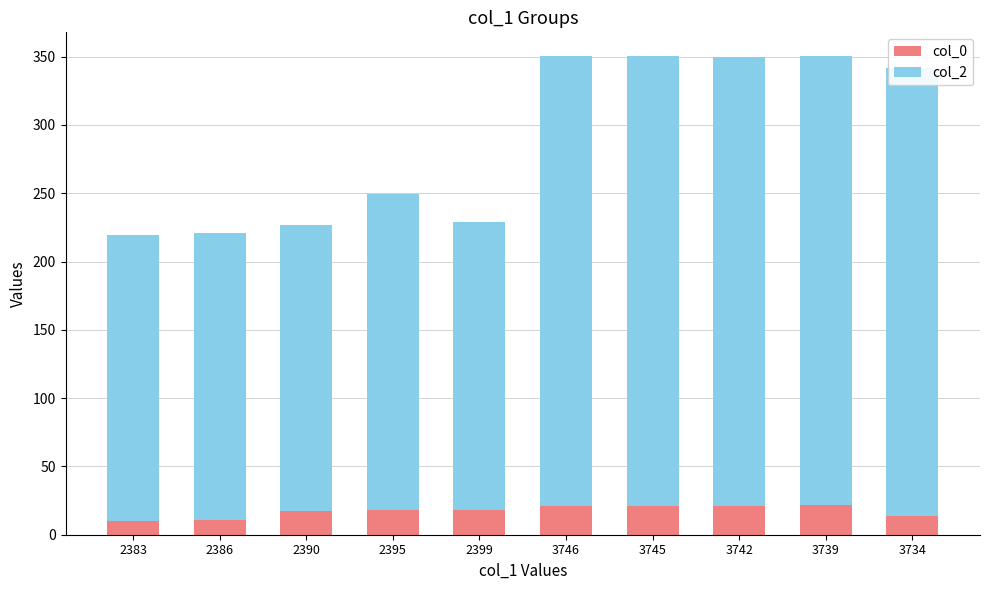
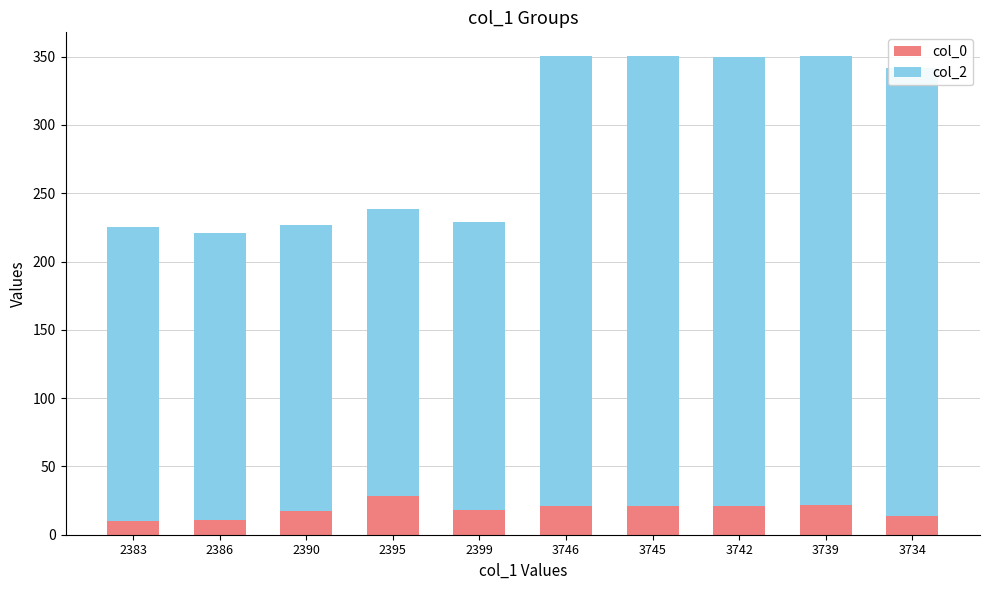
  {
    "col_0": {
      "2383": 10,
      "2386": 11,
      "2390": 17,
-     "2395": 18,
+     "2395": 28,
      "2399": 18,
      "3746": 21,
      "3745": 21,
      "3742": 21,
      "3739": 21,
      "3734": 13
    },
    "col_2": {
-     "2383": 209,
+     "2383": 216,
      "2386": 210,
      "2390": 210,
-     "2395": 231,
+     "2395": 211,
      "2399": 211,
      "3746": 329,
      "3745": 329,
      "3742": 329,
      "3739": 329
    }
  }
